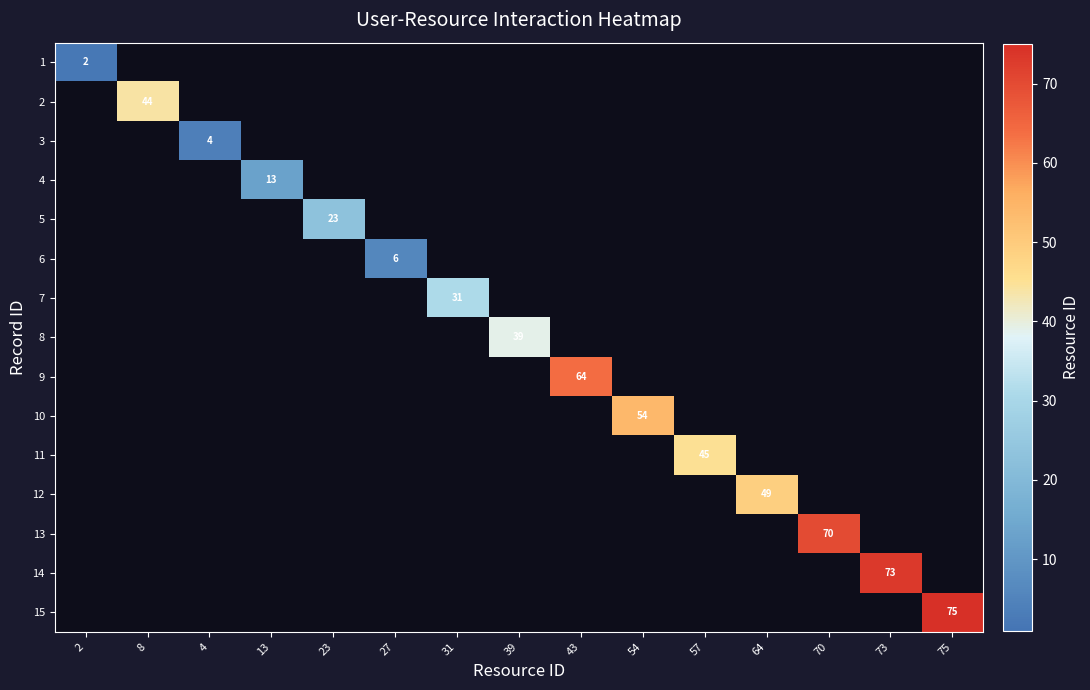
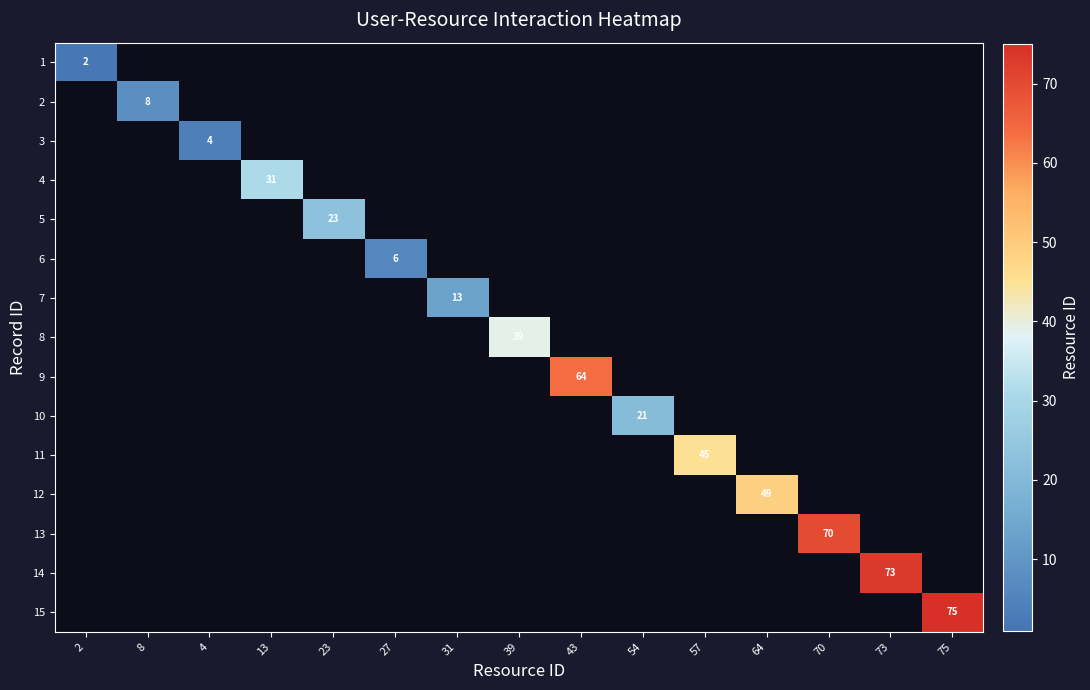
  {
    "1": {
      "2": 2
    },
    "2": {
-     "8": 44
+     "8": 8
    },
    "3": {
      "4": 4
    },
    "4": {
-     "13": 13
+     "13": 31
    },
    "5": {
      "23": 23
    },
    "6": {
      "27": 6
    },
    "7": {
-     "31": 31
+     "31": 13
    },
    "9": {
      "43": 64
    },
    "10": {
-     "54": 54
+     "54": 21
    },
    "11": {
      "57": 45
    },
    "12": {
      "64": 49
    },
    "13": {
      "70": 70
    },
    "14": {
      "73": 73
    },
    "15": {
      "75": 75
    }
  }
